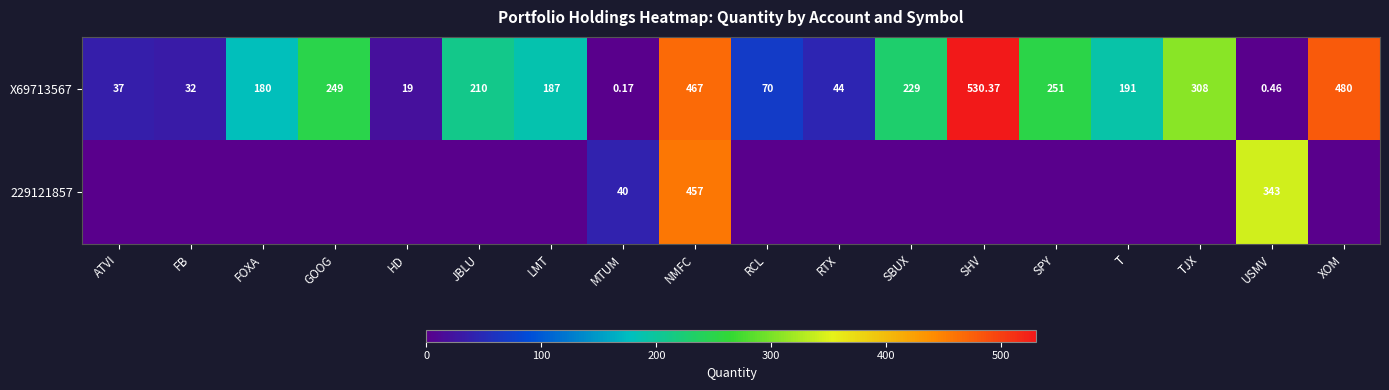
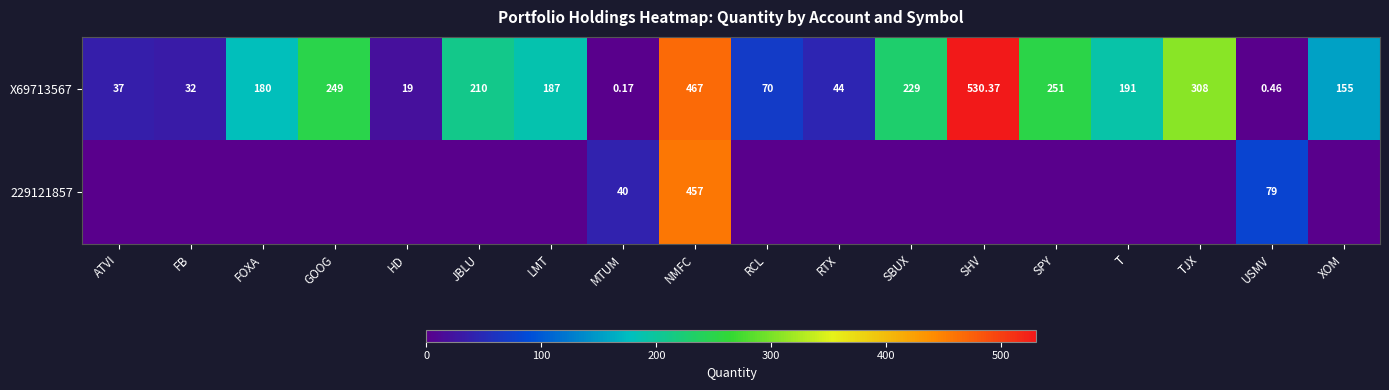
  {
    "X69713567": {
-     "XOM": 480
+     "XOM": 155
    },
    "229121857": {
-     "USMV": 343
+     "USMV": 79
    }
  }
